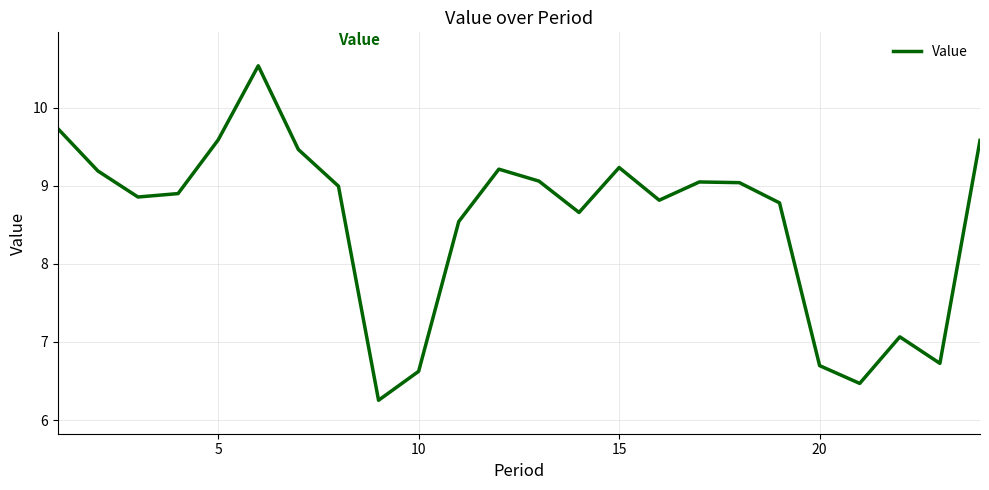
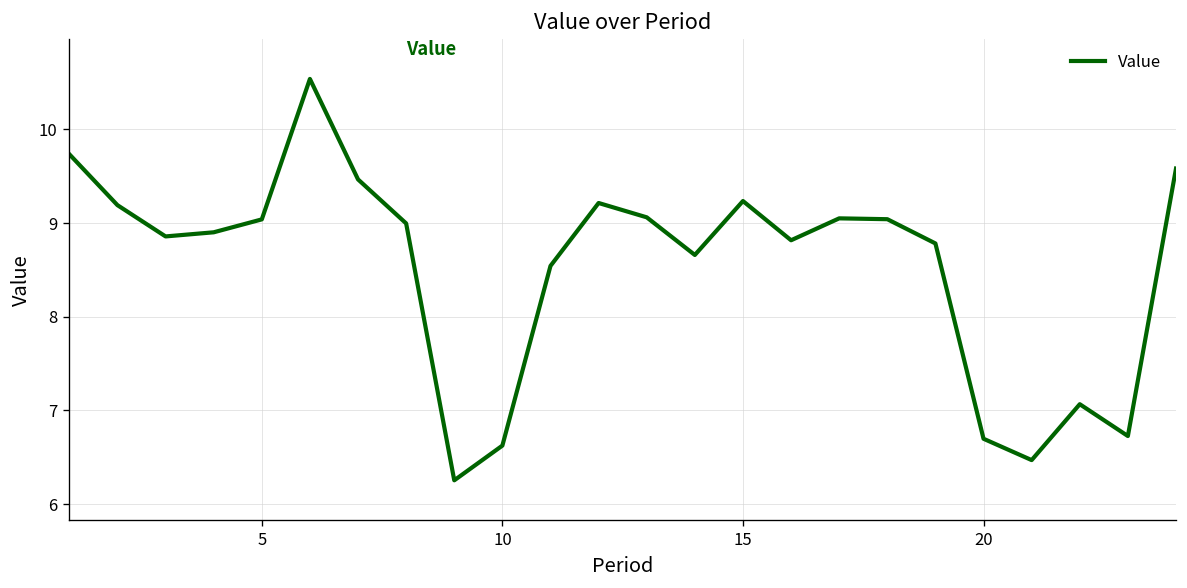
  {
-   "5": 9.6,
+   "5": 9.0,
    "10": 6.6,
    "15": 9.2,
    "20": 6.7
  }
